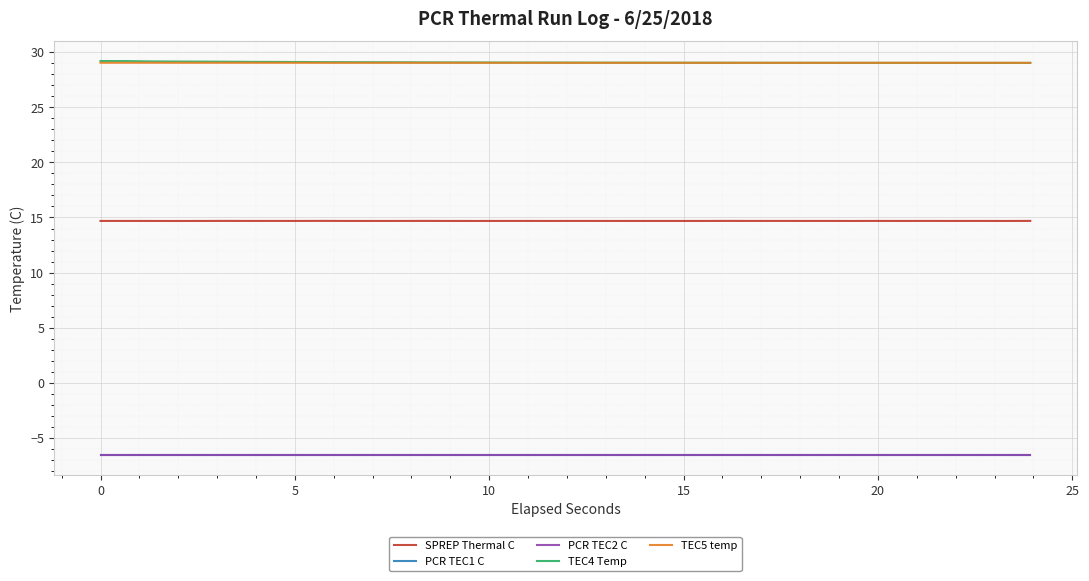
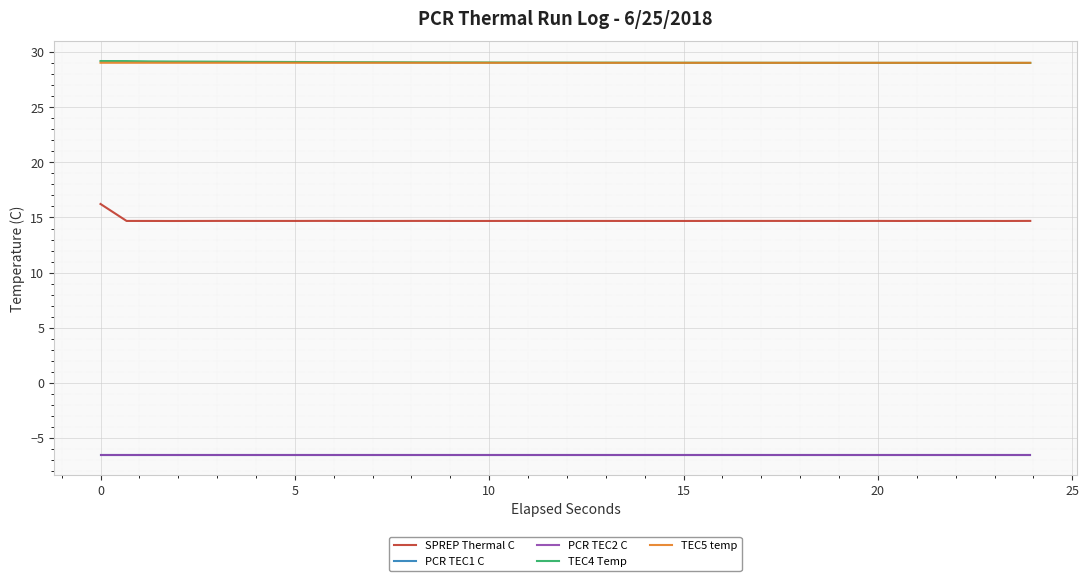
  {
    "SPREP Thermal C": {
-     "0": 14.7
+     "0": 16.2
    },
    "PCR TEC2 C": {
      "0": -6.5
    }
  }
